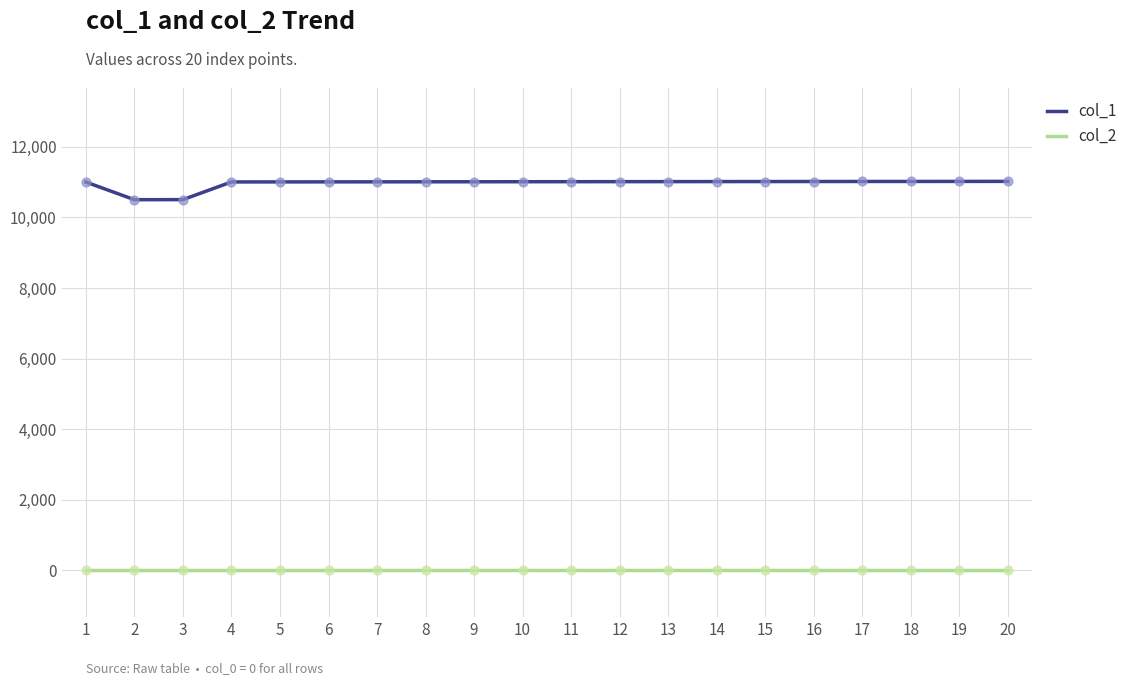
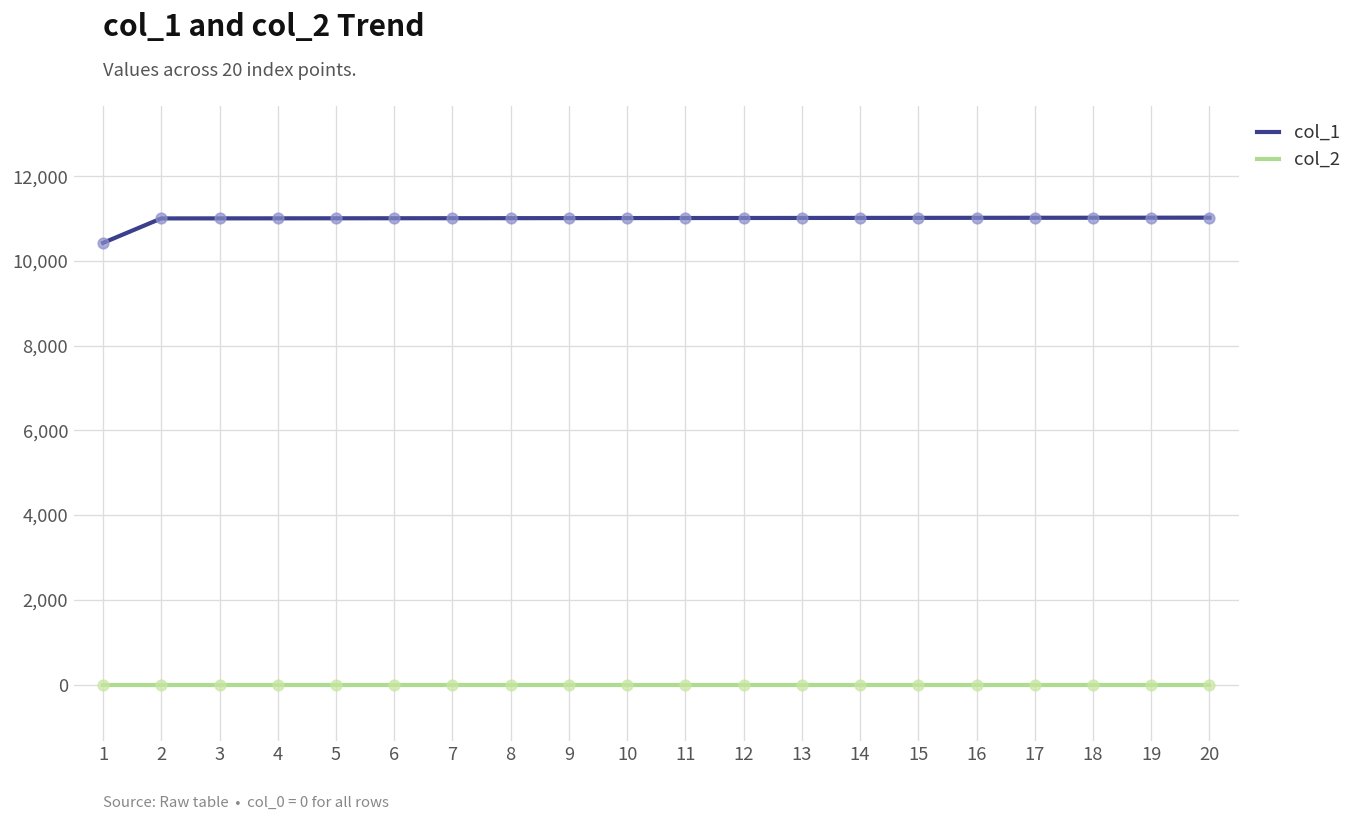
  {
    "col_1": {
-     "1": "11,000",
-     "2": "10,500",
-     "3": "10,500",
+     "1": "10,400",
+     "2": "11,000",
+     "3": "11,000",
      "4": "11,000",
      "5": "11,000",
      "6": "11,000",
      "7": "11,000",
      "8": "11,000",
      "9": "11,000",
      "10": "11,000",
      "11": "11,000",
      "12": "11,000",
      "13": "11,000",
      "14": "11,000",
      "15": "11,000",
      "16": "11,000",
      "17": "11,000",
      "18": "11,000",
      "19": "11,000",
      "20": "11,000"
    },
    "col_2": {
      "1": "0",
      "2": "0",
      "3": "0",
      "4": "0",
      "5": "0",
      "6": "0",
      "7": "0",
      "8": "0",
      "9": "0",
      "10": "0",
      "11": "0",
      "12": "0",
      "13": "0",
      "14": "0",
      "15": "0",
      "16": "0",
      "17": "0",
      "18": "0",
      "19": "0",
      "20": "0"
    }
  }
